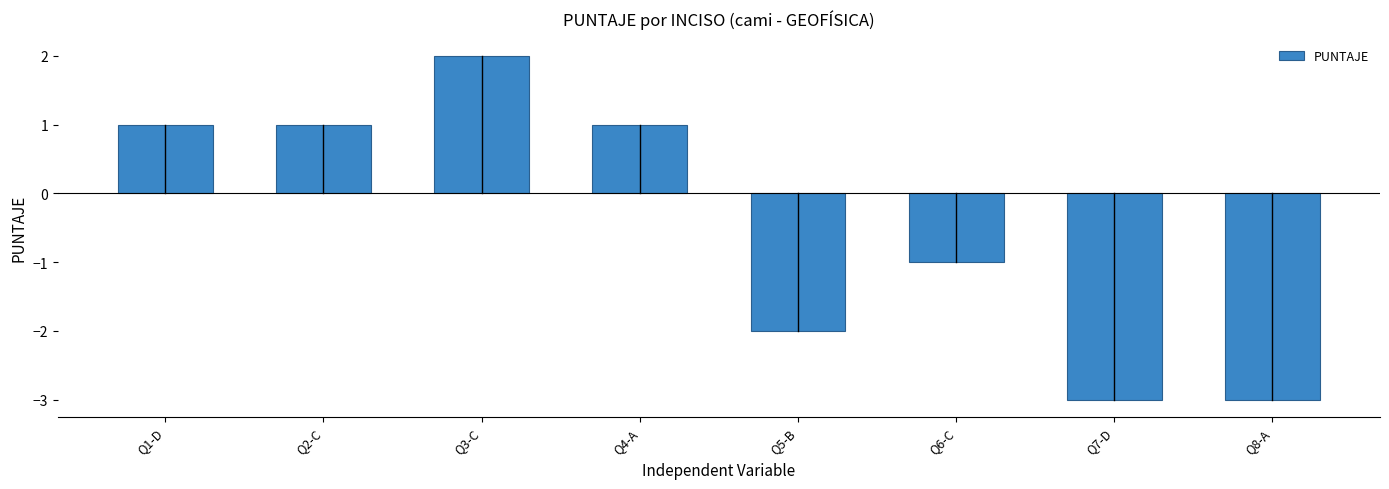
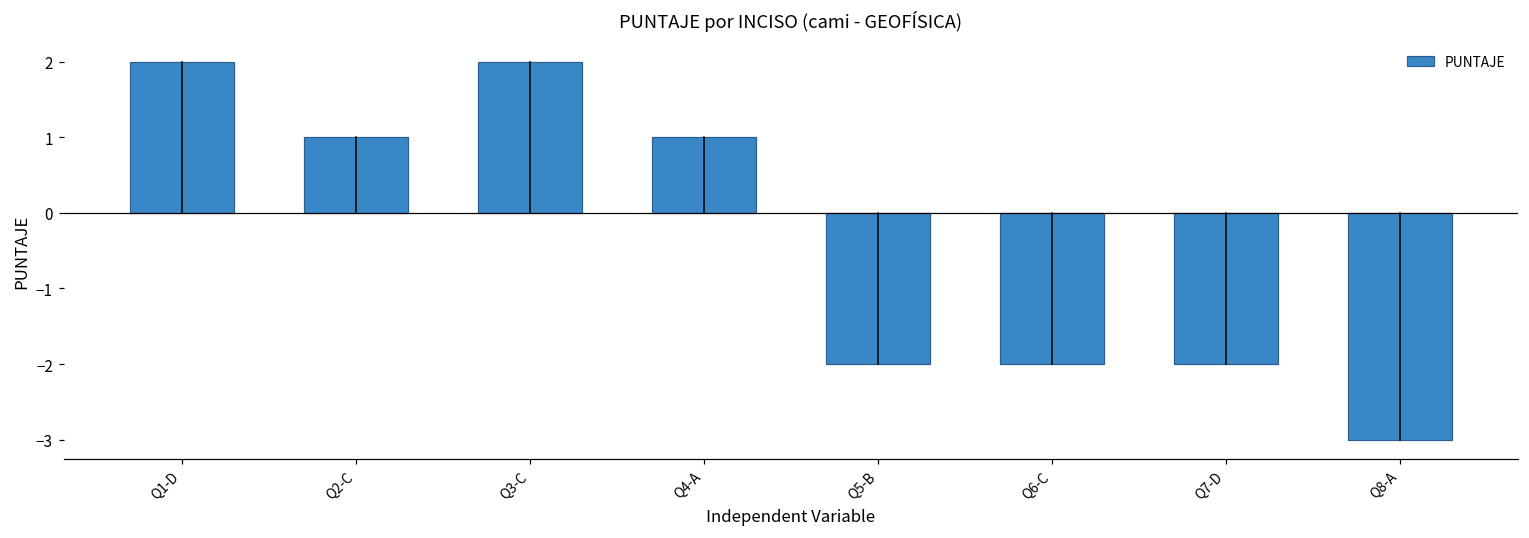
  {
    "PUNTAJE": {
-     "Q1-D": 1,
+     "Q1-D": 2,
      "Q2-C": 1,
      "Q3-C": 2,
      "Q4-A": 1,
      "Q5-B": -2,
-     "Q6-C": -1,
-     "Q7-D": -3,
+     "Q6-C": -2,
+     "Q7-D": -2,
      "Q8-A": -3
    }
  }
